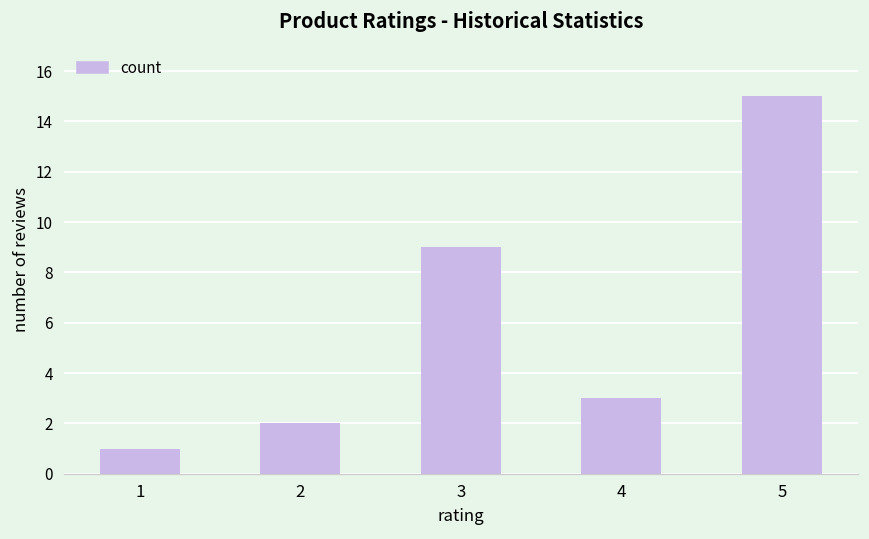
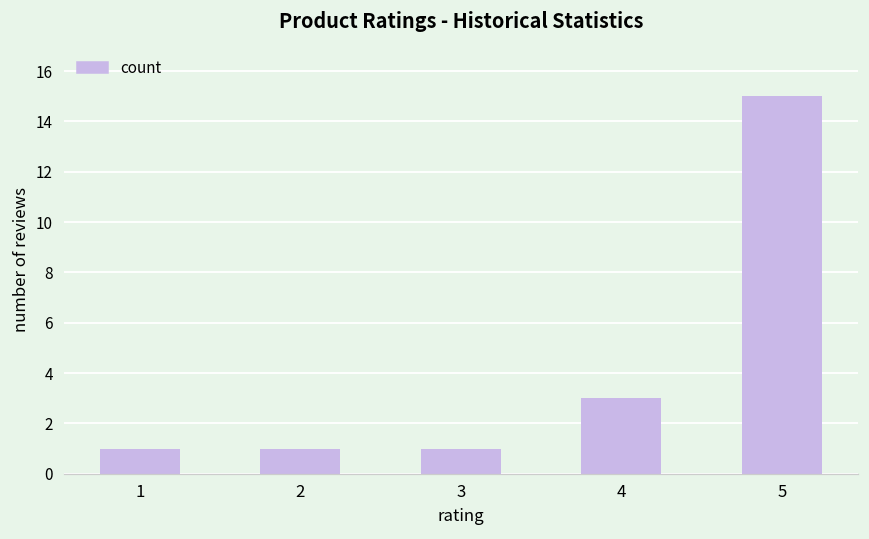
  {
    "1": 1,
-   "2": 2,
-   "3": 9,
+   "2": 1,
+   "3": 1,
    "4": 3,
    "5": 15
  }
